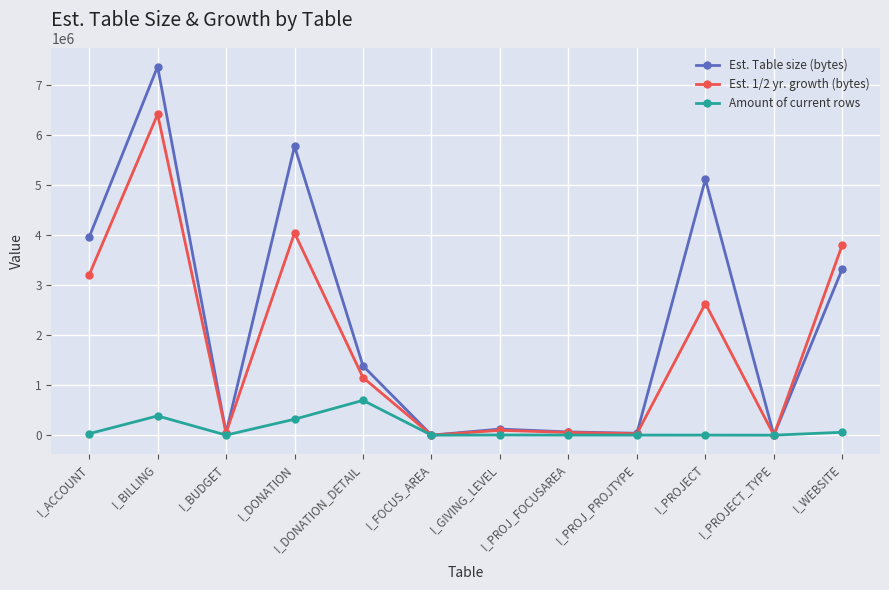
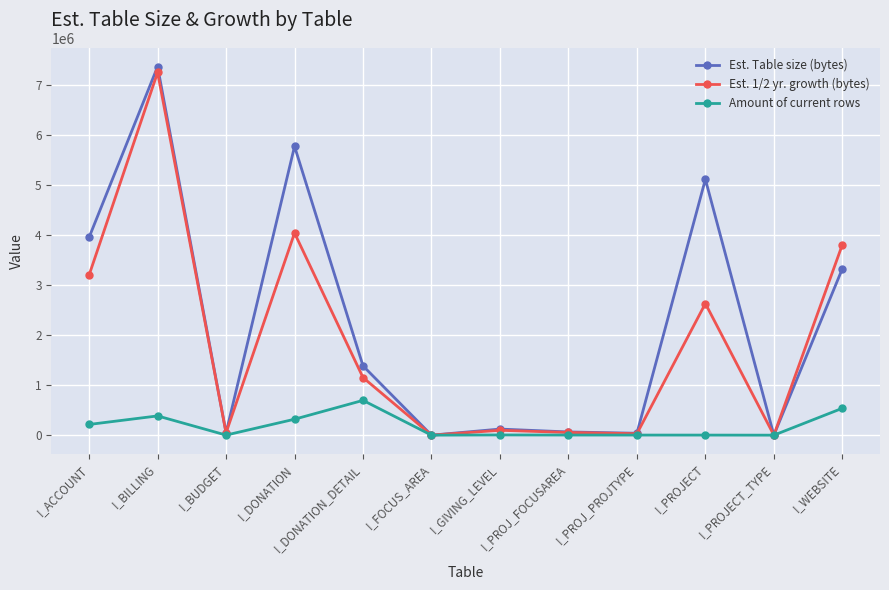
  {
    "Est. Table size (bytes)": {
      "I_ACCOUNT": 4000000,
      "I_BILLING": 7400000,
      "I_DONATION": 5800000,
      "I_DONATION_DETAIL": 1400000,
      "I_PROJECT": 5100000,
      "I_WEBSITE": 3300000
    },
    "Est. 1/2 yr. growth (bytes)": {
      "I_ACCOUNT": 3200000,
-     "I_BILLING": 6400000,
+     "I_BILLING": 7300000,
      "I_DONATION": 4000000,
      "I_DONATION_DETAIL": 1200000,
      "I_PROJECT": 2600000,
      "I_WEBSITE": 3800000
    },
    "Amount of current rows": {
-     "I_ACCOUNT": 0,
+     "I_ACCOUNT": 200000,
      "I_BILLING": 400000,
      "I_DONATION": 300000,
      "I_DONATION_DETAIL": 700000,
      "I_GIVING_LEVEL": 0,
      "I_PROJ_FOCUSAREA": 0,
      "I_PROJECT": 0,
-     "I_WEBSITE": 100000
+     "I_WEBSITE": 500000
    }
  }
